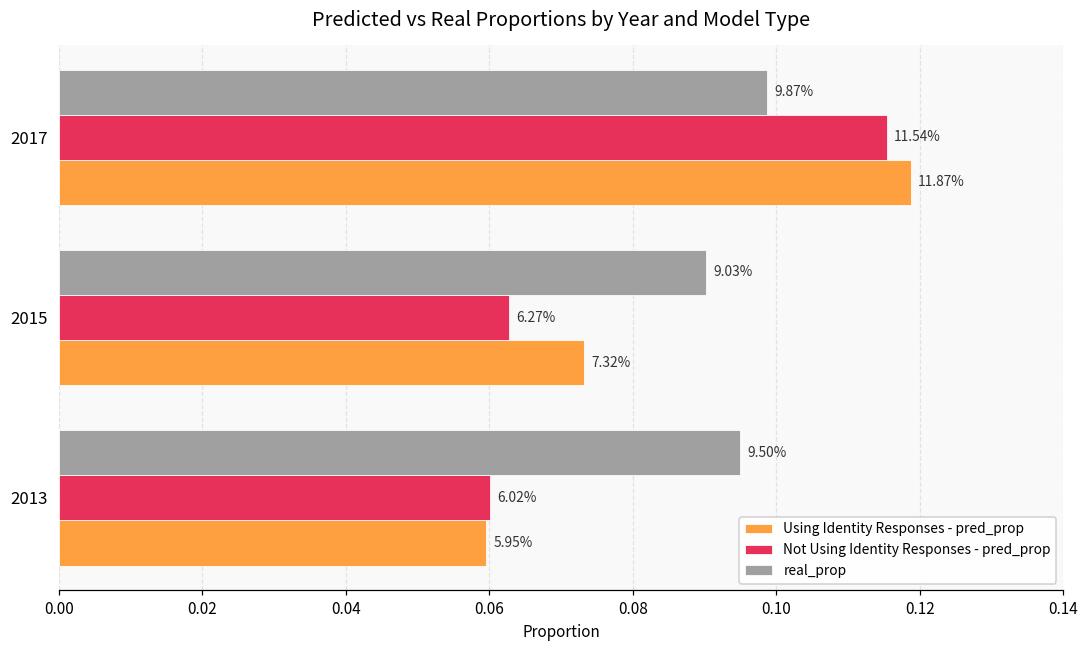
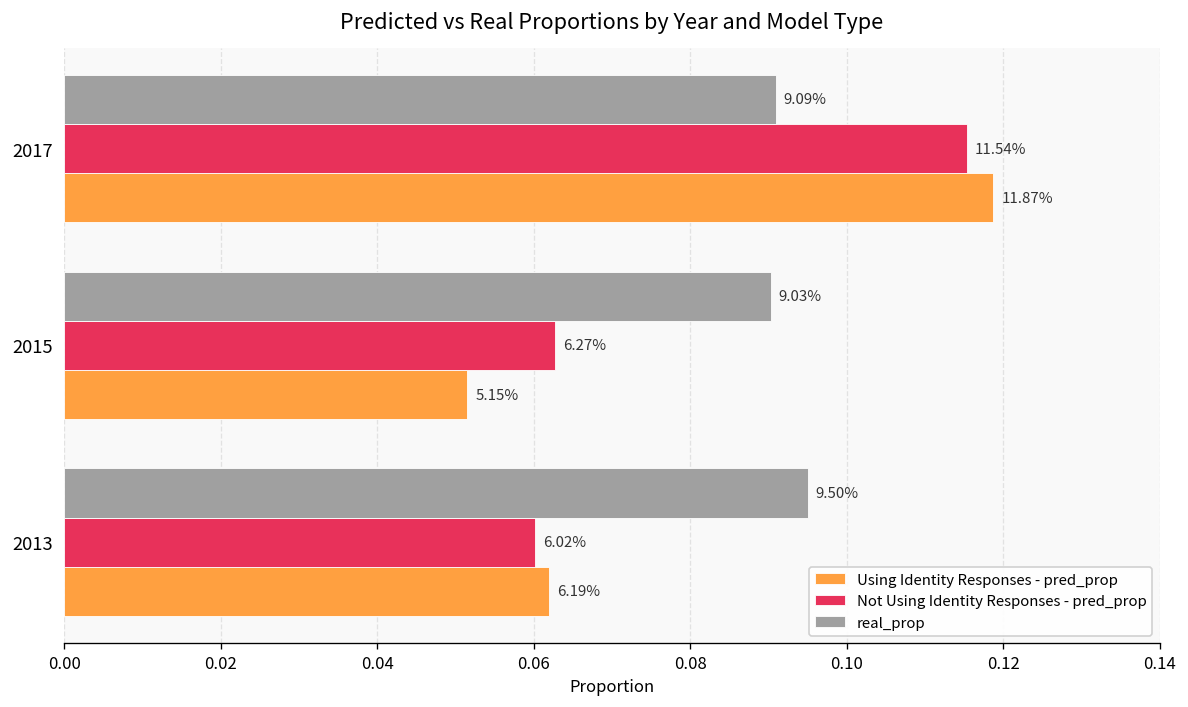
  {
    "Using Identity Responses - pred_prop": {
      "2017": "11.87%",
-     "2015": "7.32%",
-     "2013": "5.95%"
+     "2015": "5.15%",
+     "2013": "6.19%"
    },
    "Not Using Identity Responses - pred_prop": {
      "2017": "11.54%",
      "2015": "6.27%",
      "2013": "6.02%"
    },
    "real_prop": {
-     "2017": "9.87%",
+     "2017": "9.09%",
      "2015": "9.03%",
      "2013": "9.50%"
    }
  }
